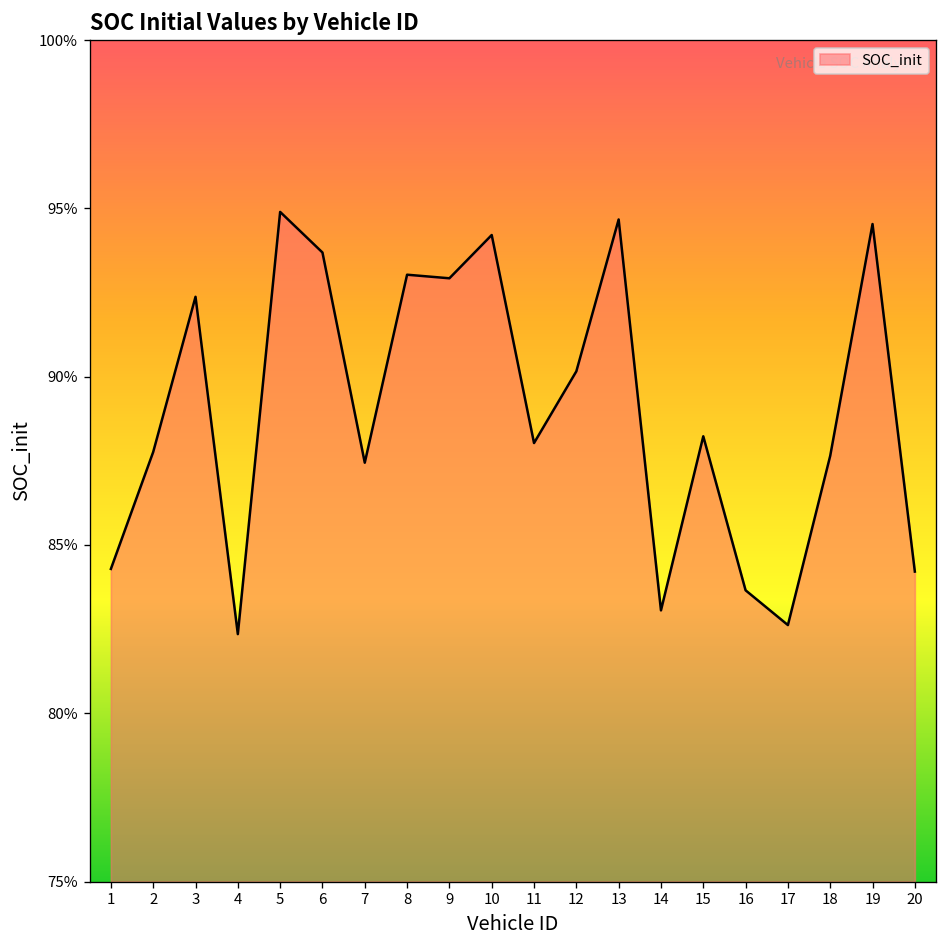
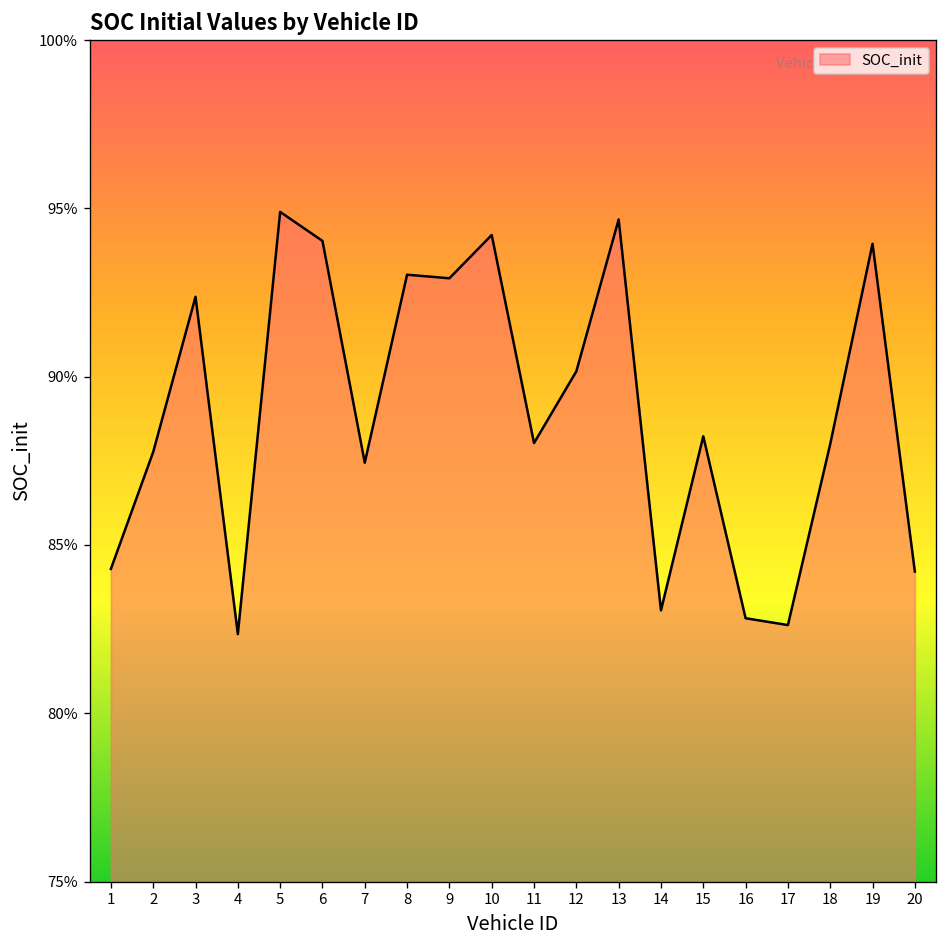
  {
    "1": "84.3%",
    "2": "87.8%",
    "3": "92.4%",
    "4": "82.4%",
    "5": "94.9%",
-   "6": "93.7%",
+   "6": "94.0%",
    "7": "87.4%",
    "8": "93.0%",
    "9": "92.9%",
    "10": "94.2%",
    "11": "88.0%",
    "12": "90.2%",
    "13": "94.7%",
    "14": "83.1%",
    "15": "88.2%",
-   "16": "83.7%",
+   "16": "82.8%",
    "17": "82.6%",
-   "18": "87.6%",
-   "19": "94.5%",
+   "18": "88.0%",
+   "19": "93.9%",
    "20": "84.2%"
  }
